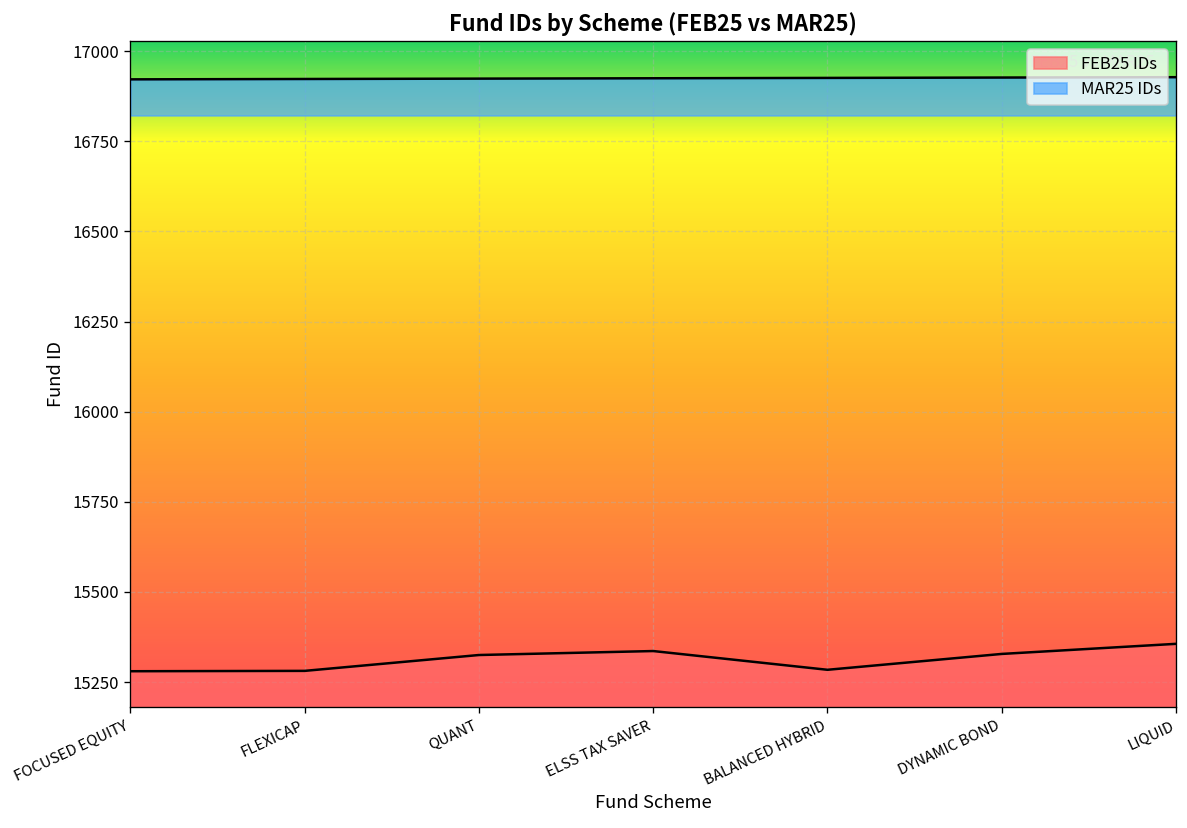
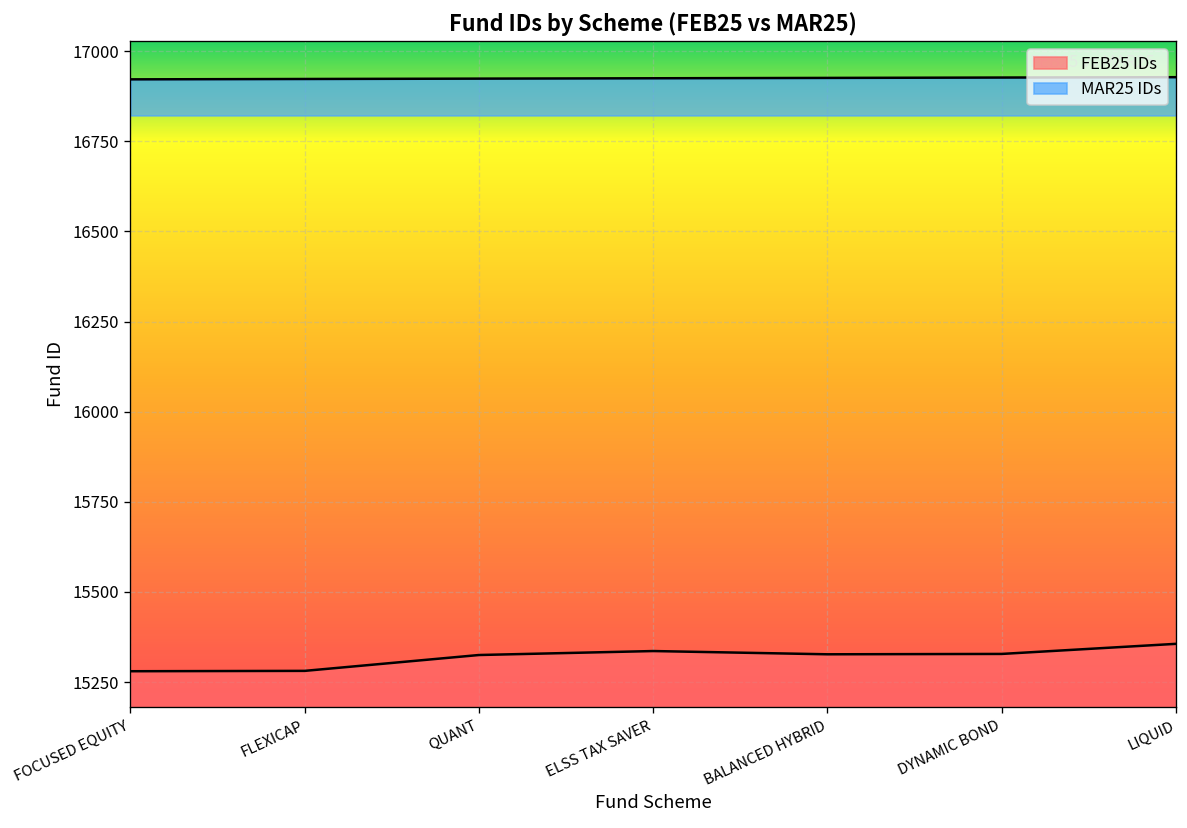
  {
    "FEB25 IDs": {
      "FOCUSED EQUITY": 15280,
      "FLEXICAP": 15280,
      "QUANT": 15330,
      "ELSS TAX SAVER": 15340,
-     "BALANCED HYBRID": 15280,
+     "BALANCED HYBRID": 15330,
      "DYNAMIC BOND": 15330,
      "LIQUID": 15360
    },
    "MAR25 IDs": {
      "FOCUSED EQUITY": 16920,
      "FLEXICAP": 16920,
      "QUANT": 16920,
      "ELSS TAX SAVER": 16930,
      "BALANCED HYBRID": 16930,
      "DYNAMIC BOND": 16930,
      "LIQUID": 16930
    }
  }
